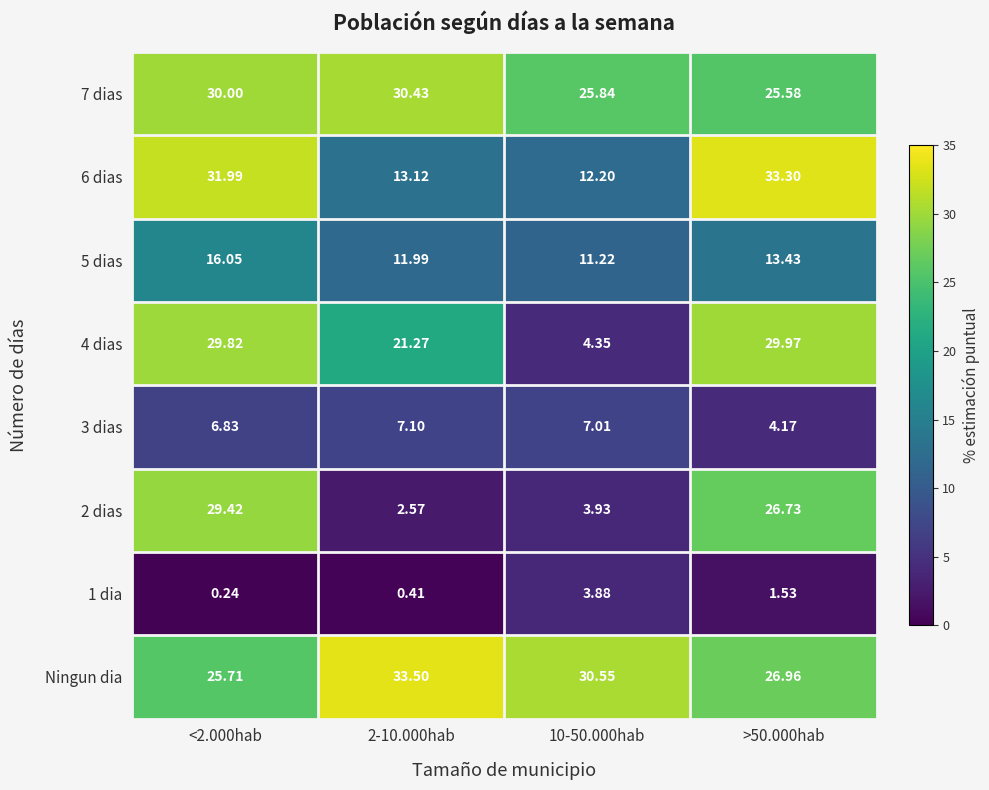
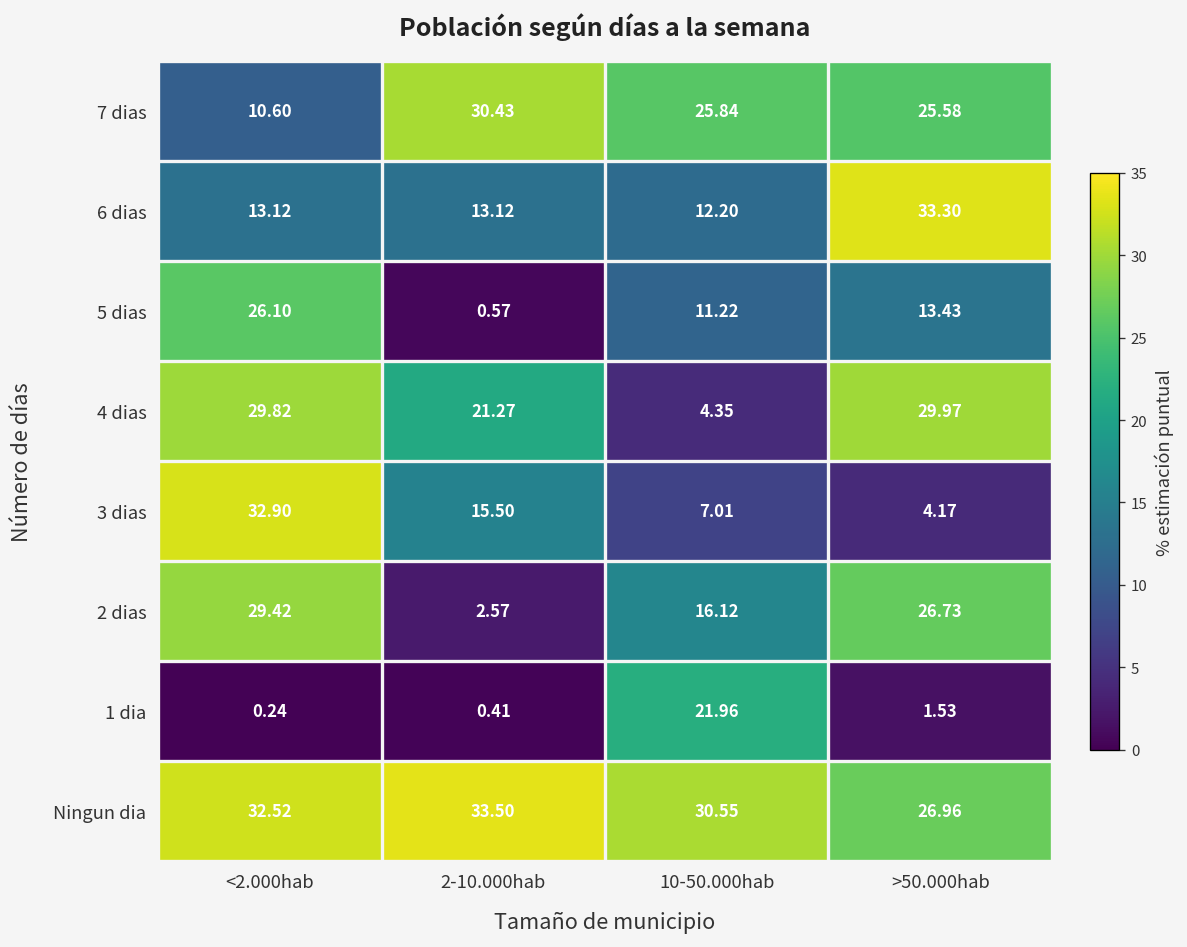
  {
    "7 dias": {
-     "<2.000hab": 30.00,
+     "<2.000hab": 10.60,
      "2-10.000hab": 30.43,
      "10-50.000hab": 25.84,
      ">50.000hab": 25.58
    },
    "6 dias": {
-     "<2.000hab": 31.99,
+     "<2.000hab": 13.12,
      "2-10.000hab": 13.12,
      "10-50.000hab": 12.20,
      ">50.000hab": 33.30
    },
    "5 dias": {
-     "<2.000hab": 16.05,
-     "2-10.000hab": 11.99,
+     "<2.000hab": 26.10,
+     "2-10.000hab": 0.57,
      "10-50.000hab": 11.22,
      ">50.000hab": 13.43
    },
    "4 dias": {
      "<2.000hab": 29.82,
      "2-10.000hab": 21.27,
      "10-50.000hab": 4.35,
      ">50.000hab": 29.97
    },
    "3 dias": {
-     "<2.000hab": 6.83,
-     "2-10.000hab": 7.10,
+     "<2.000hab": 32.90,
+     "2-10.000hab": 15.50,
      "10-50.000hab": 7.01,
      ">50.000hab": 4.17
    },
    "2 dias": {
      "<2.000hab": 29.42,
      "2-10.000hab": 2.57,
-     "10-50.000hab": 3.93,
+     "10-50.000hab": 16.12,
      ">50.000hab": 26.73
    },
    "1 dia": {
      "<2.000hab": 0.24,
      "2-10.000hab": 0.41,
-     "10-50.000hab": 3.88,
+     "10-50.000hab": 21.96,
      ">50.000hab": 1.53
    },
    "Ningun dia": {
-     "<2.000hab": 25.71,
+     "<2.000hab": 32.52,
      "2-10.000hab": 33.50,
      "10-50.000hab": 30.55,
      ">50.000hab": 26.96
    }
  }
